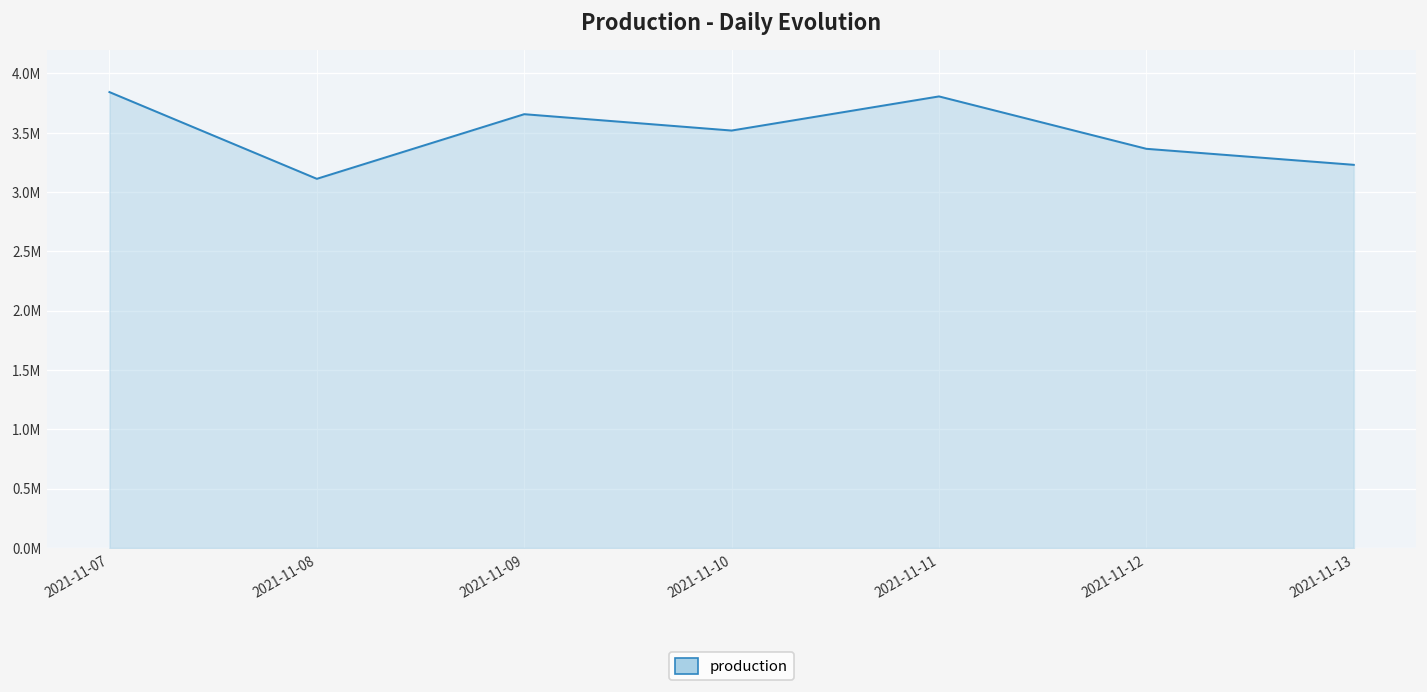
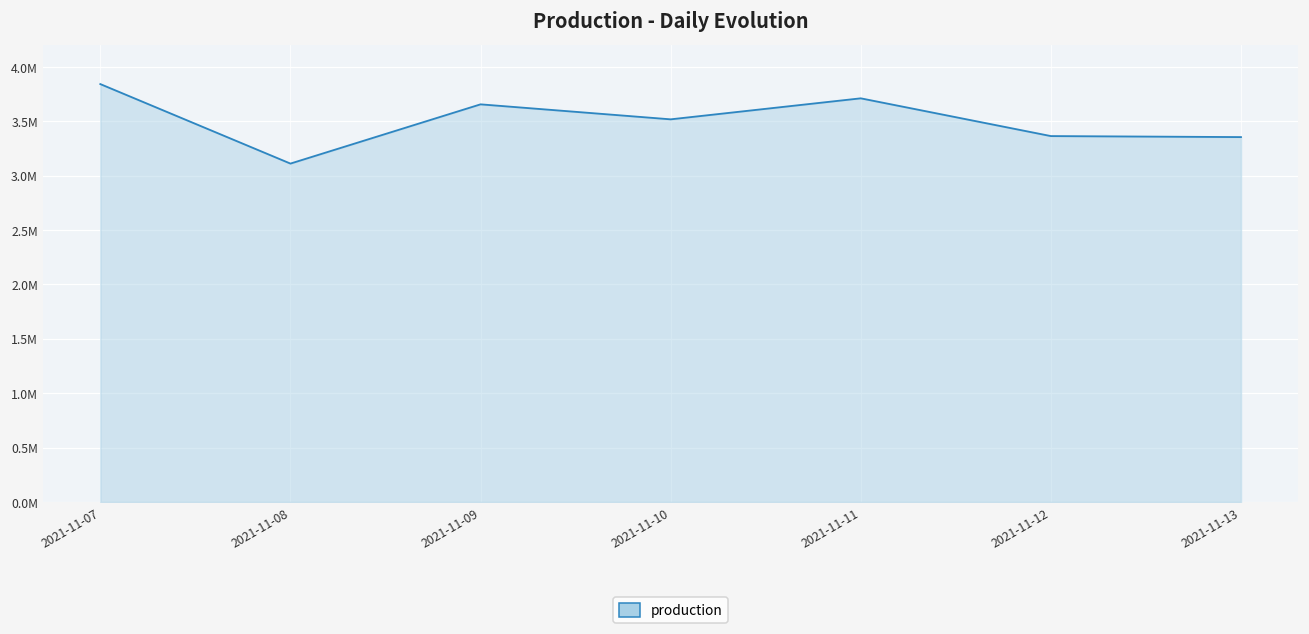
  {
    "2021-11-07": 3800000,
    "2021-11-08": 3100000,
    "2021-11-09": 3700000,
    "2021-11-10": 3500000,
-   "2021-11-11": 3800000,
+   "2021-11-11": 3700000,
    "2021-11-12": 3400000,
-   "2021-11-13": 3200000
+   "2021-11-13": 3400000
  }
